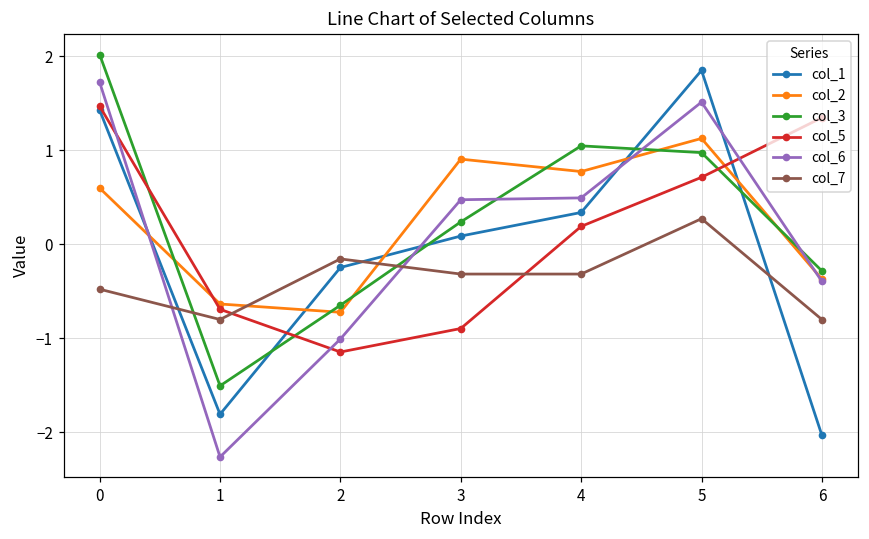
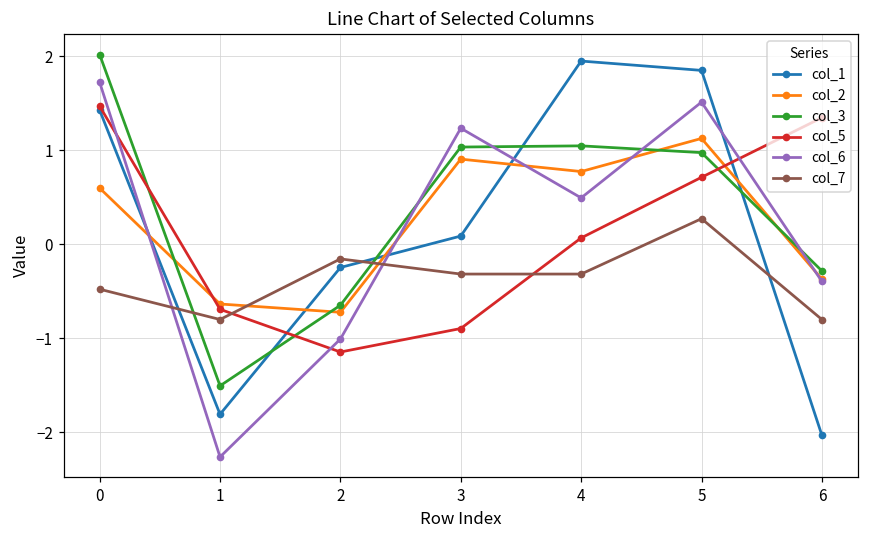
  {
    "col_1": {
      "0": 1.4,
      "1": -1.8,
      "2": -0.2,
      "3": 0.1,
-     "4": 0.3,
+     "4": 2.0,
      "5": 1.9,
      "6": -2.0
    },
    "col_2": {
      "0": 0.6,
      "1": -0.6,
      "2": -0.7,
      "3": 0.9,
      "4": 0.8,
      "5": 1.1
    },
    "col_3": {
      "0": 2.0,
      "1": -1.5,
      "2": -0.6,
-     "3": 0.2,
+     "3": 1.0,
      "4": 1.0,
      "5": 1.0,
      "6": -0.3
    },
    "col_5": {
      "0": 1.5,
      "1": -0.7,
      "2": -1.1,
      "3": -0.9,
-     "4": 0.2,
+     "4": 0.1,
      "5": 0.7
    },
    "col_6": {
      "0": 1.7,
      "1": -2.3,
      "2": -1.0,
-     "3": 0.5,
+     "3": 1.2,
      "4": 0.5,
      "5": 1.5
    },
    "col_7": {
      "0": -0.5,
      "1": -0.8,
      "2": -0.2,
      "3": -0.3,
      "4": -0.3,
      "5": 0.3,
      "6": -0.8
    }
  }
